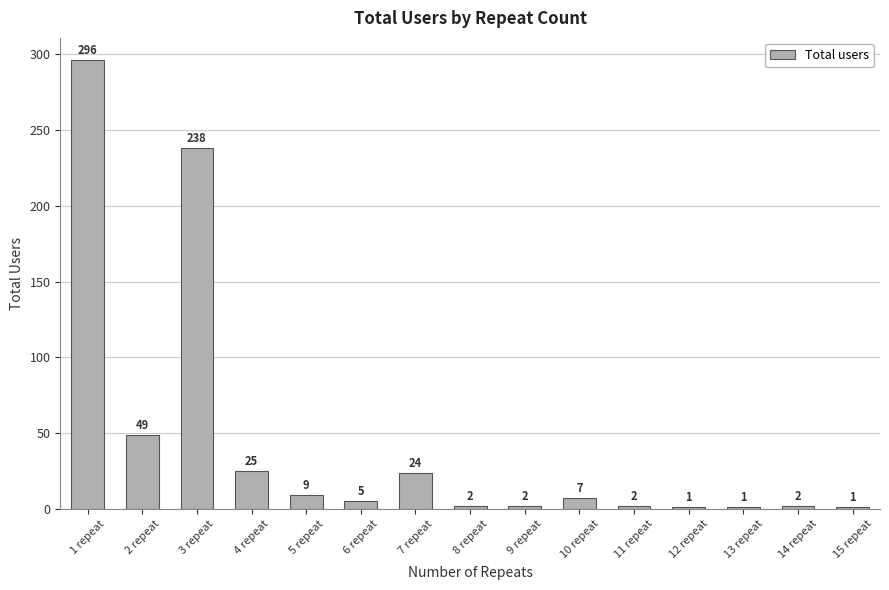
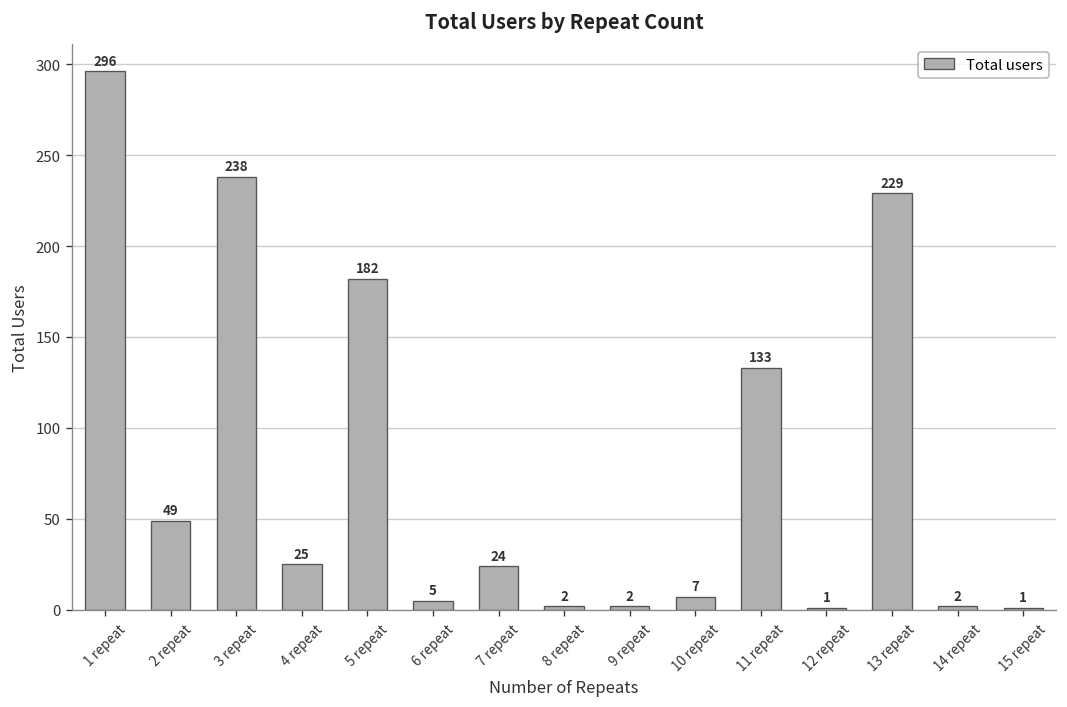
  {
    "1 repeat": 296,
    "2 repeat": 49,
    "3 repeat": 238,
    "4 repeat": 25,
-   "5 repeat": 9,
+   "5 repeat": 182,
    "6 repeat": 5,
    "7 repeat": 24,
    "8 repeat": 2,
    "9 repeat": 2,
    "10 repeat": 7,
-   "11 repeat": 2,
+   "11 repeat": 133,
    "12 repeat": 1,
-   "13 repeat": 1,
+   "13 repeat": 229,
    "14 repeat": 2,
    "15 repeat": 1
  }
